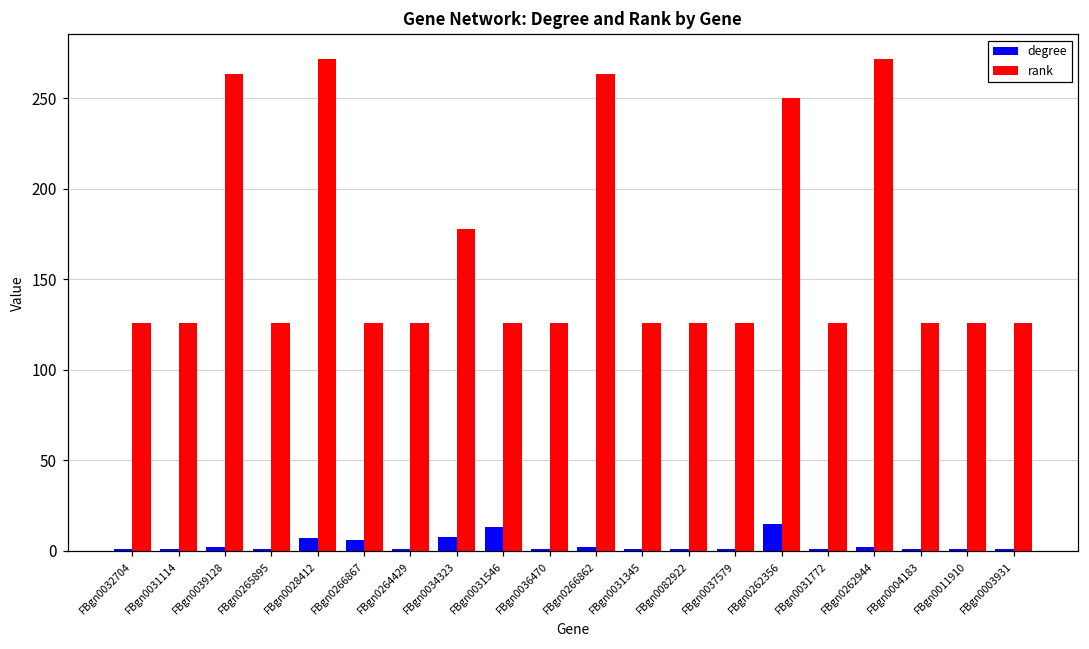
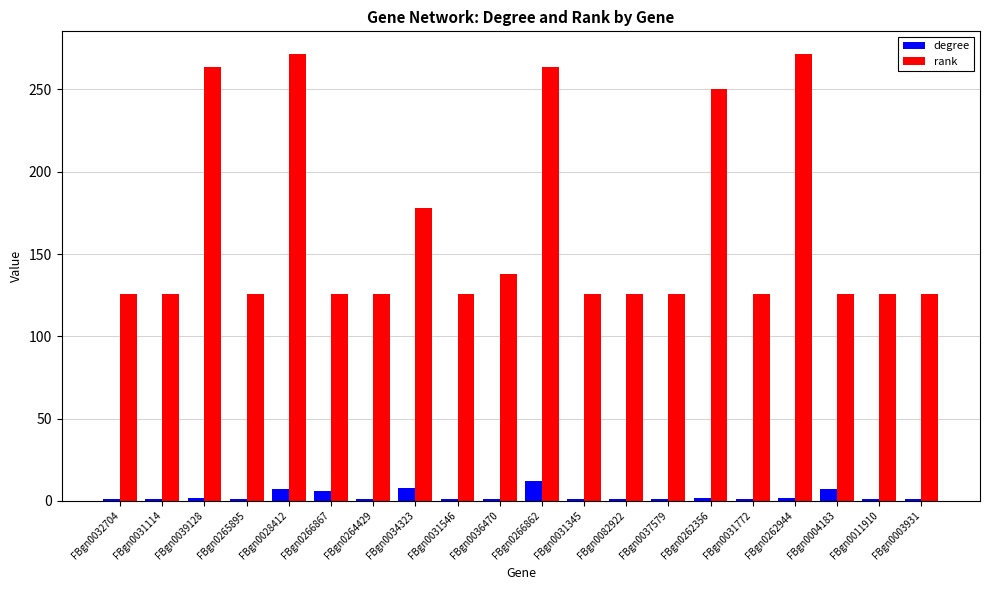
  {
    "degree": {
      "FBgn0039128": 2,
      "FBgn0028412": 7,
      "FBgn0266867": 6,
      "FBgn0034323": 8,
-     "FBgn0031546": 13,
-     "FBgn0266862": 2,
-     "FBgn0262356": 15,
+     "FBgn0031546": 1,
+     "FBgn0266862": 12,
+     "FBgn0262356": 2,
      "FBgn0262944": 2,
-     "FBgn0004183": 1
+     "FBgn0004183": 7
    },
    "rank": {
      "FBgn0032704": 126,
      "FBgn0031114": 126,
      "FBgn0039128": 264,
      "FBgn0265895": 126,
      "FBgn0028412": 272,
      "FBgn0266867": 126,
      "FBgn0264429": 126,
      "FBgn0034323": 178,
      "FBgn0031546": 126,
-     "FBgn0036470": 126,
+     "FBgn0036470": 138,
      "FBgn0266862": 264,
      "FBgn0031345": 126,
      "FBgn0082922": 126,
      "FBgn0037579": 126,
      "FBgn0262356": 250,
      "FBgn0031772": 126,
      "FBgn0262944": 272,
      "FBgn0004183": 126,
      "FBgn0011910": 126,
      "FBgn0003931": 126
    }
  }
